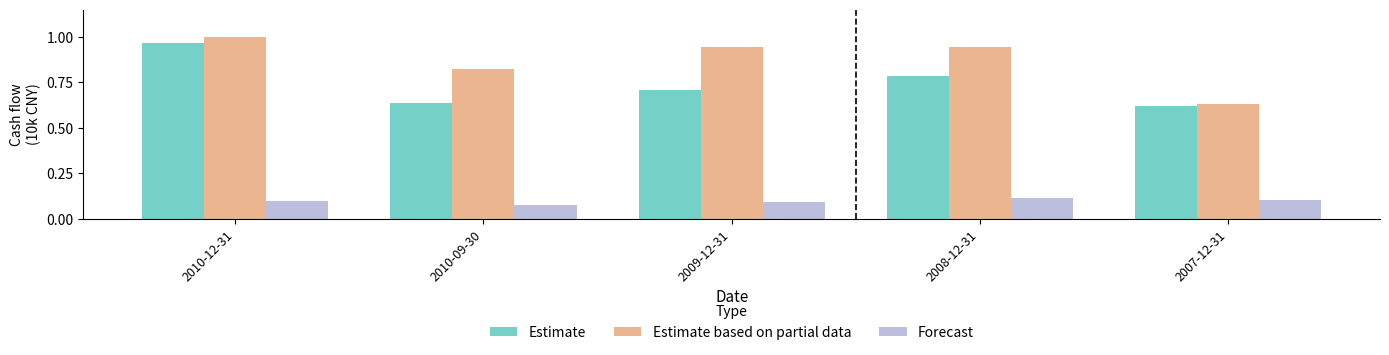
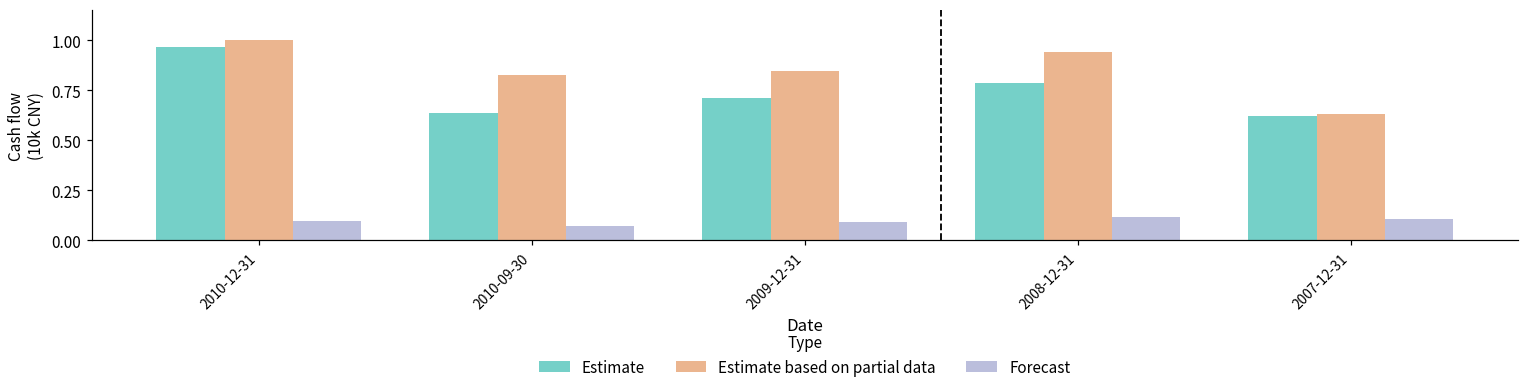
  {
    "Estimate": {
      "2010-12-31": 0.96,
      "2010-09-30": 0.64,
      "2009-12-31": 0.71,
      "2008-12-31": 0.79,
      "2007-12-31": 0.62
    },
    "Estimate based on partial data": {
      "2010-12-31": 1.00,
      "2010-09-30": 0.82,
-     "2009-12-31": 0.94,
+     "2009-12-31": 0.85,
      "2008-12-31": 0.94,
      "2007-12-31": 0.63
    },
    "Forecast": {
      "2010-12-31": 0.10,
      "2010-09-30": 0.07,
      "2009-12-31": 0.09,
      "2008-12-31": 0.11,
      "2007-12-31": 0.10
    }
  }
